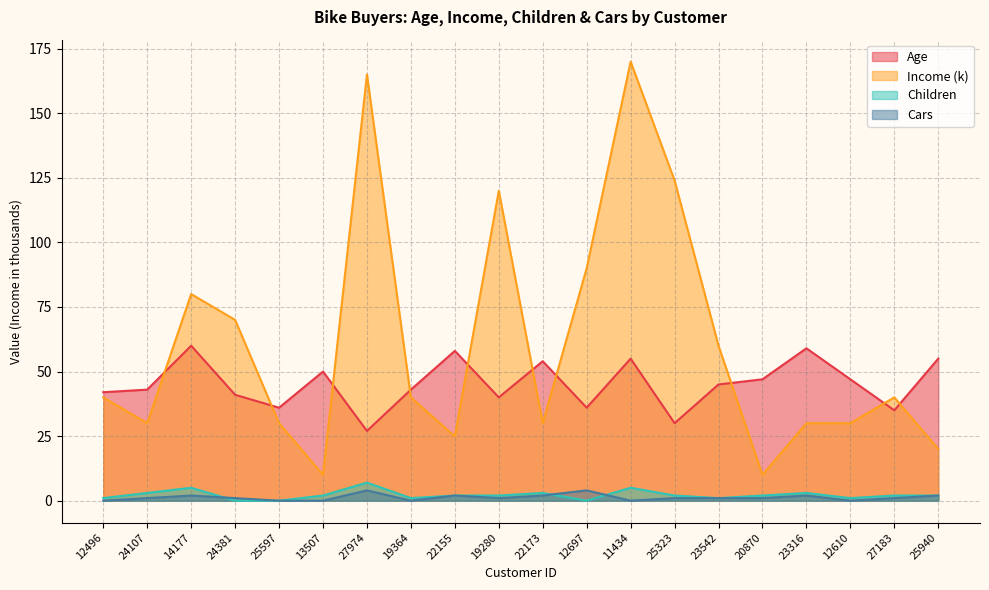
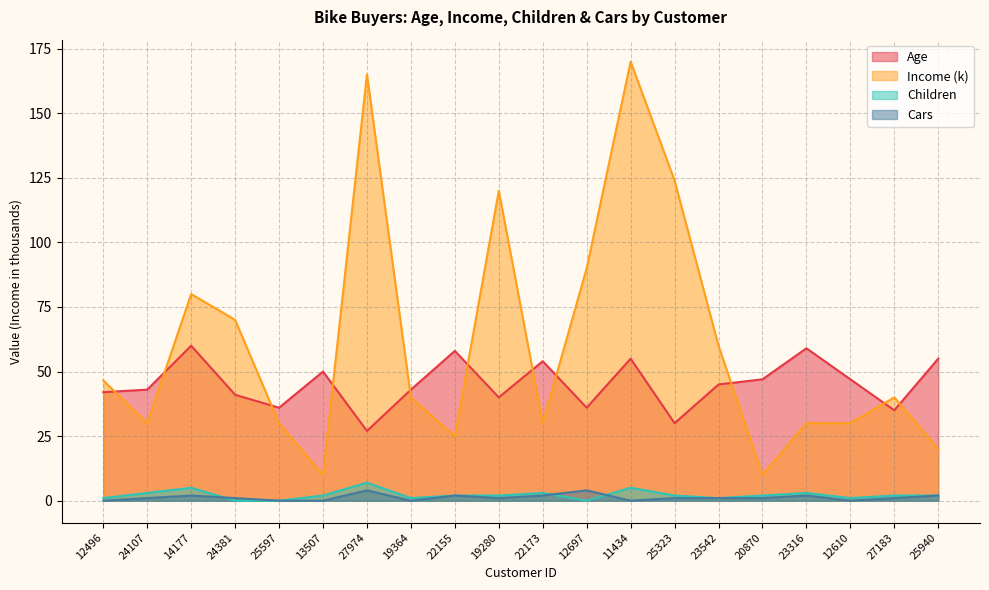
  {
    "Age": {
      "12496": 42,
      "24107": 43,
      "14177": 60,
      "24381": 41,
      "25597": 36,
      "13507": 50,
      "27974": 27,
      "19364": 43,
      "22155": 58,
      "19280": 40,
      "22173": 54,
      "12697": 36,
      "11434": 55,
      "25323": 30,
      "23542": 45,
      "20870": 47,
      "23316": 59,
      "12610": 47,
      "27183": 35,
      "25940": 55
    },
    "Income (k)": {
-     "12496": 40,
+     "12496": 47,
      "24107": 30,
      "14177": 80,
      "24381": 70,
      "25597": 30,
      "13507": 10,
      "27974": 165,
      "19364": 40,
      "22155": 25,
      "19280": 120,
      "22173": 30,
      "12697": 90,
      "11434": 170,
      "25323": 124,
      "23542": 60,
      "20870": 10,
      "23316": 30,
      "12610": 30,
      "27183": 40,
      "25940": 20
    },
    "Children": {
      "12496": 1,
      "24107": 3,
      "14177": 5,
      "24381": 0,
      "13507": 2,
      "27974": 7,
      "19364": 1,
      "19280": 2,
      "22173": 3,
      "12697": 0,
      "11434": 5,
      "25323": 2,
      "20870": 2,
      "23316": 3,
      "12610": 1,
      "27183": 2
    },
    "Cars": {
      "12496": 0,
      "24107": 1,
      "14177": 2,
      "24381": 1,
      "13507": 0,
      "27974": 4,
      "19364": 0,
      "19280": 1,
      "22173": 2,
      "12697": 4,
      "11434": 0,
      "25323": 1,
      "20870": 1,
      "23316": 2,
      "12610": 0,
      "27183": 1
    }
  }
